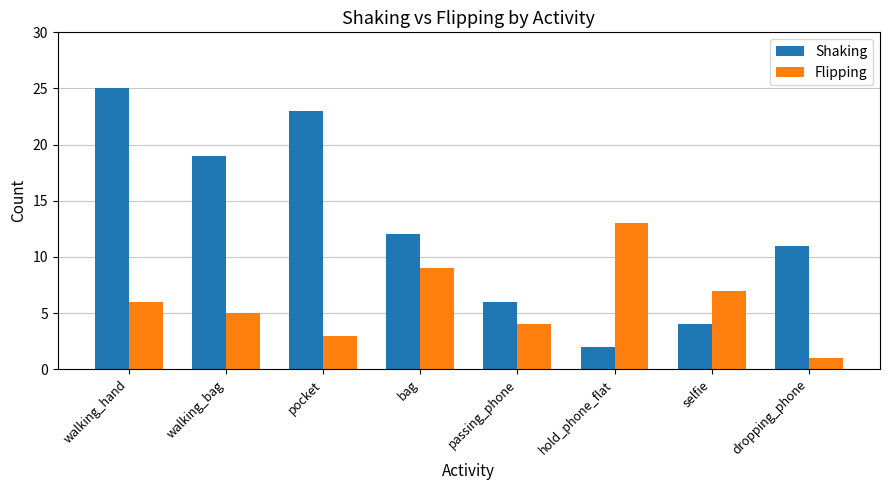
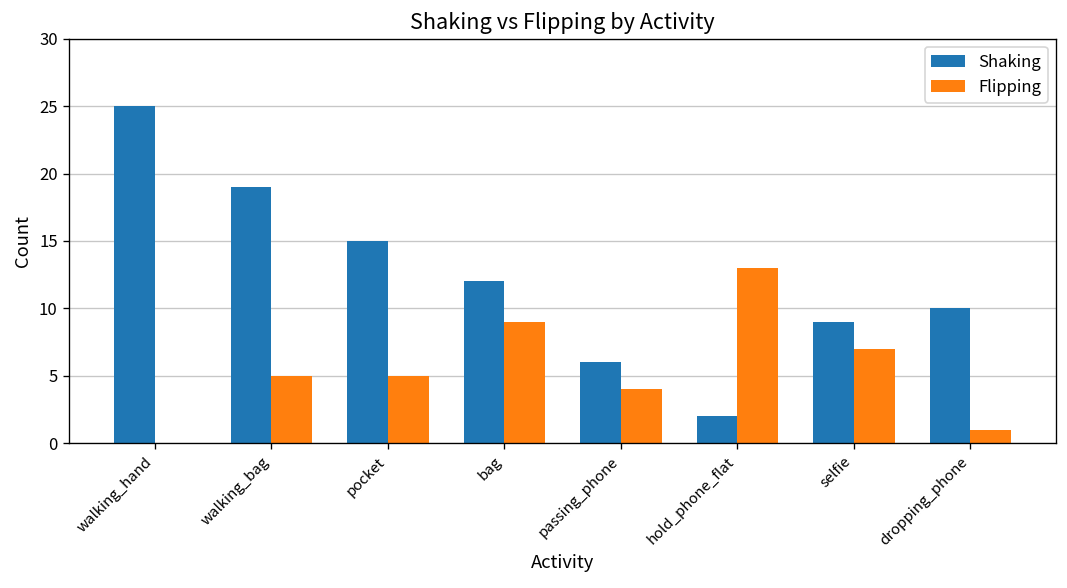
  {
    "Shaking": {
      "walking_hand": 25,
      "walking_bag": 19,
-     "pocket": 23,
+     "pocket": 15,
      "bag": 12,
      "passing_phone": 6,
      "hold_phone_flat": 2,
-     "selfie": 4,
-     "dropping_phone": 11
+     "selfie": 9,
+     "dropping_phone": 10
    },
    "Flipping": {
-     "walking_hand": 6,
+     "walking_hand": 0,
      "walking_bag": 5,
-     "pocket": 3,
+     "pocket": 5,
      "bag": 9,
      "passing_phone": 4,
      "hold_phone_flat": 13,
      "selfie": 7,
      "dropping_phone": 1
    }
  }
